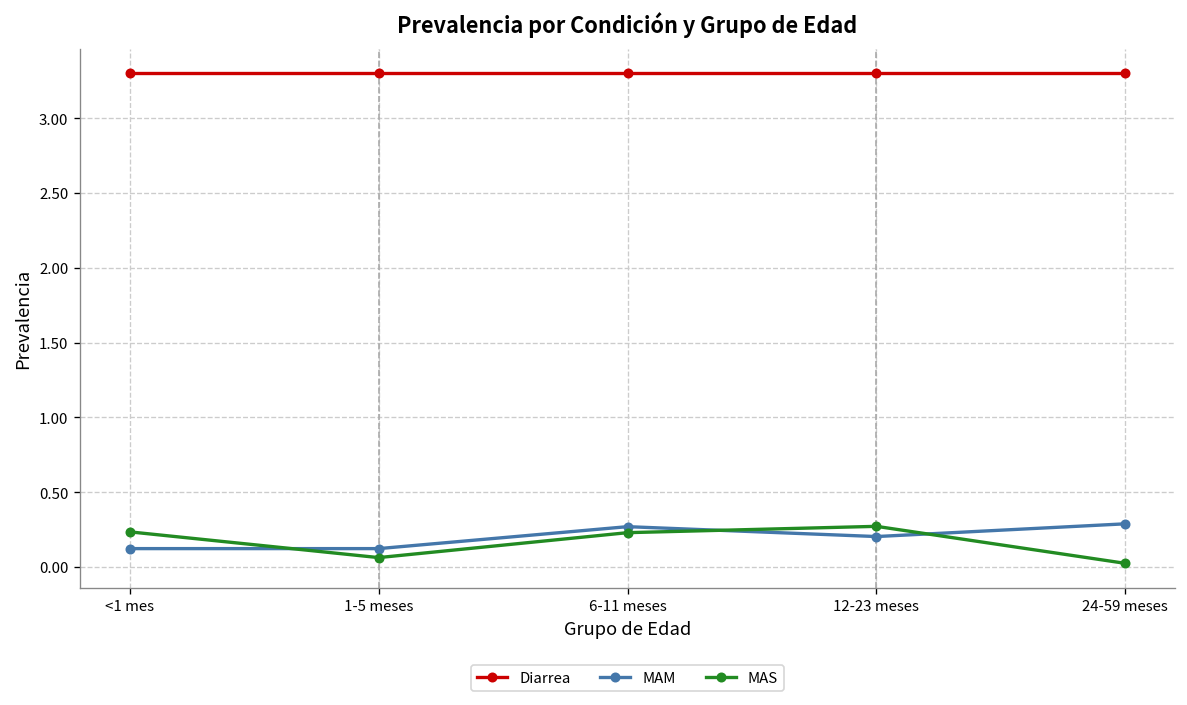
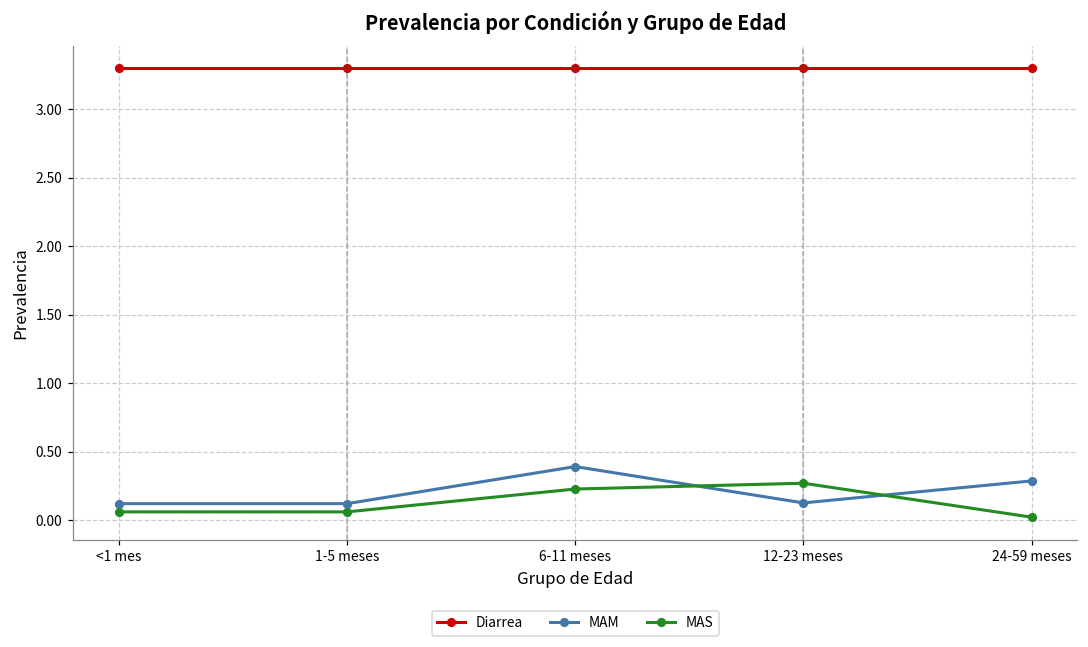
  {
    "Diarrea": {
      "<1 mes": 3.30,
      "1-5 meses": 3.30,
      "6-11 meses": 3.30,
      "12-23 meses": 3.30,
      "24-59 meses": 3.30
    },
    "MAM": {
      "<1 mes": 0.12,
      "1-5 meses": 0.12,
-     "6-11 meses": 0.27,
-     "12-23 meses": 0.20,
+     "6-11 meses": 0.39,
+     "12-23 meses": 0.13,
      "24-59 meses": 0.29
    },
    "MAS": {
-     "<1 mes": 0.23,
+     "<1 mes": 0.06,
      "1-5 meses": 0.06,
      "6-11 meses": 0.23,
      "12-23 meses": 0.27,
      "24-59 meses": 0.02
    }
  }
